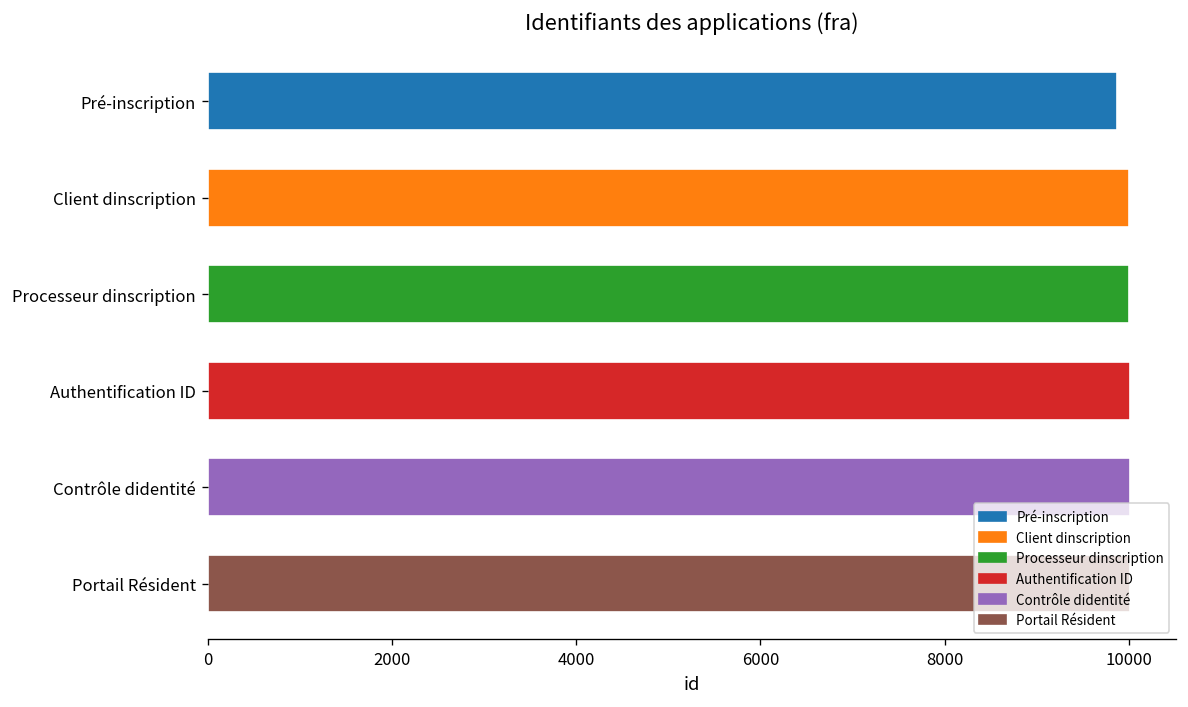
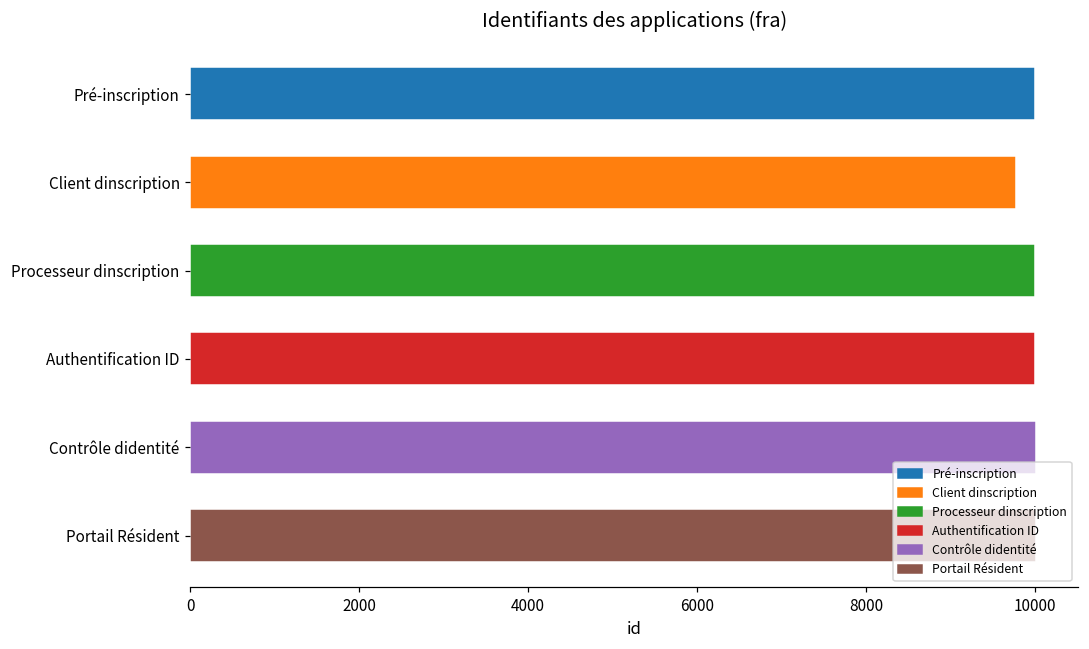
  {
-   "Pré-inscription": 9900,
-   "Client dinscription": 10000,
+   "Pré-inscription": 10000,
+   "Client dinscription": 9800,
    "Processeur dinscription": 10000,
    "Authentification ID": 10000,
    "Contrôle didentité": 10000
  }
